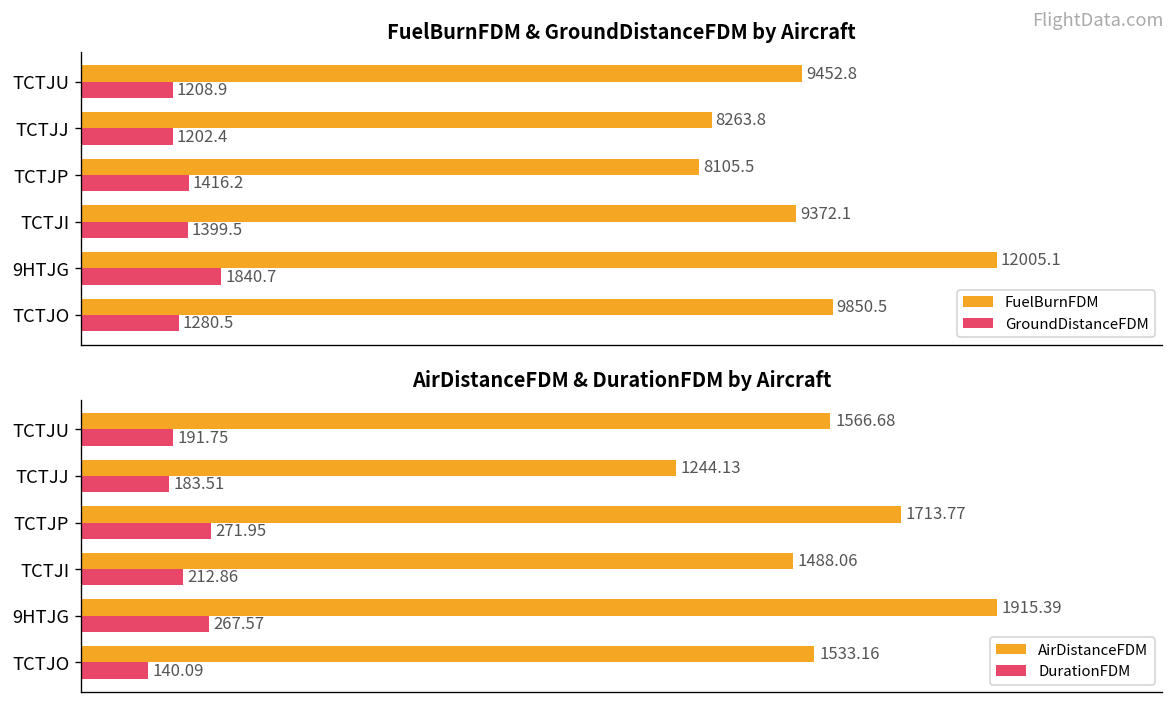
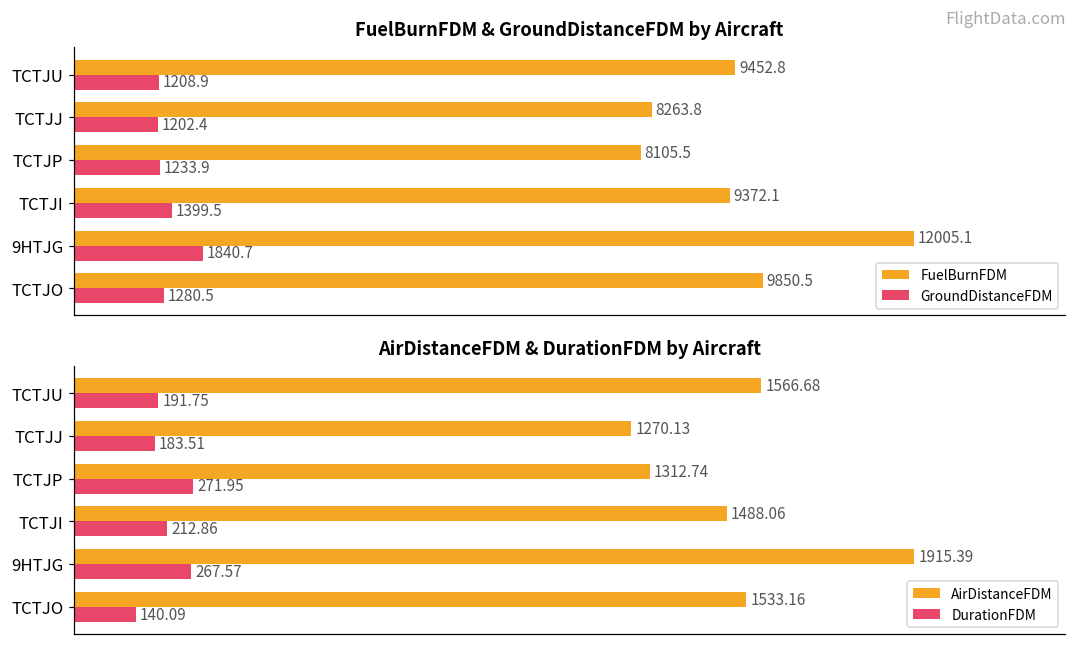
  {
    "FuelBurnFDM & GroundDistanceFDM by Aircraft": {
      "FuelBurnFDM": {
        "TCTJU": 9452.8,
        "TCTJJ": 8263.8,
        "TCTJP": 8105.5,
        "TCTJI": 9372.1,
        "9HTJG": 12005.1,
        "TCTJO": 9850.5
      },
      "GroundDistanceFDM": {
        "TCTJU": 1208.9,
        "TCTJJ": 1202.4,
-       "TCTJP": 1416.2,
+       "TCTJP": 1233.9,
        "TCTJI": 1399.5,
        "9HTJG": 1840.7,
        "TCTJO": 1280.5
      }
    },
    "AirDistanceFDM & DurationFDM by Aircraft": {
      "AirDistanceFDM": {
        "TCTJU": 1566.68,
-       "TCTJJ": 1244.13,
-       "TCTJP": 1713.77,
+       "TCTJJ": 1270.13,
+       "TCTJP": 1312.74,
        "TCTJI": 1488.06,
        "9HTJG": 1915.39,
        "TCTJO": 1533.16
      },
      "DurationFDM": {
        "TCTJU": 191.75,
        "TCTJJ": 183.51,
        "TCTJP": 271.95,
        "TCTJI": 212.86,
        "9HTJG": 267.57,
        "TCTJO": 140.09
      }
    }
  }
